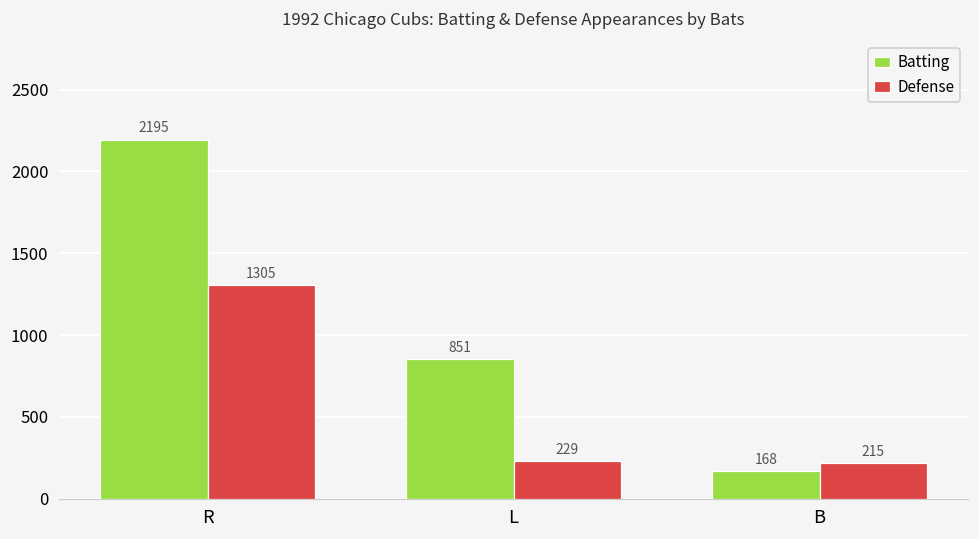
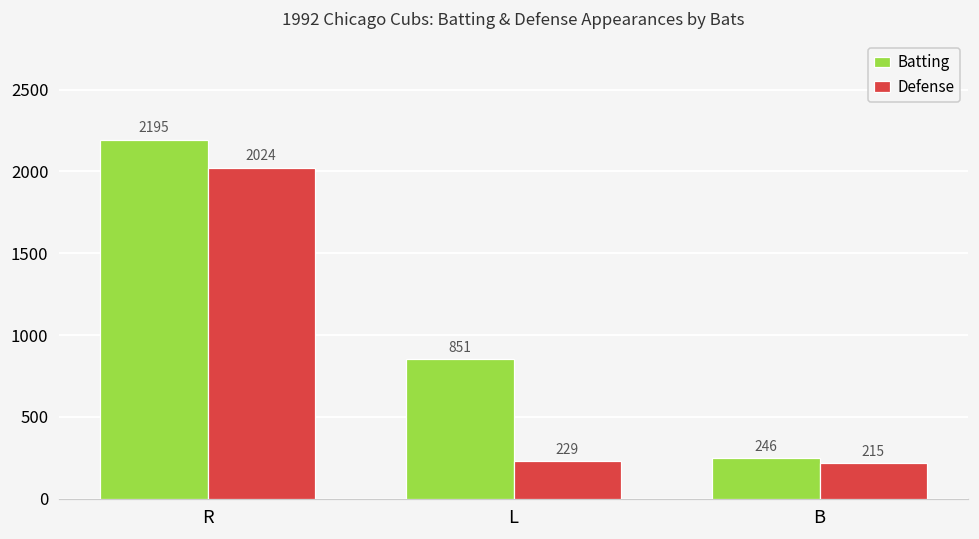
  {
    "Batting": {
      "R": 2195,
      "L": 851,
-     "B": 168
+     "B": 246
    },
    "Defense": {
-     "R": 1305,
+     "R": 2024,
      "L": 229,
      "B": 215
    }
  }
